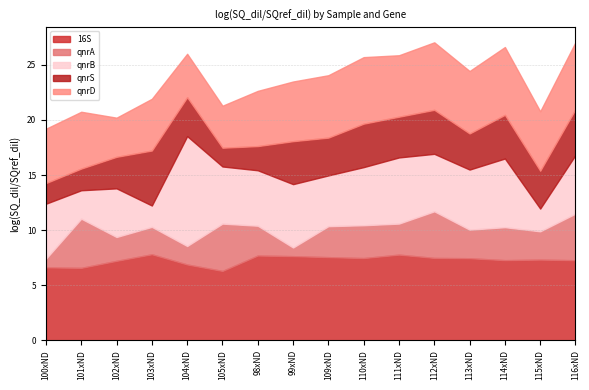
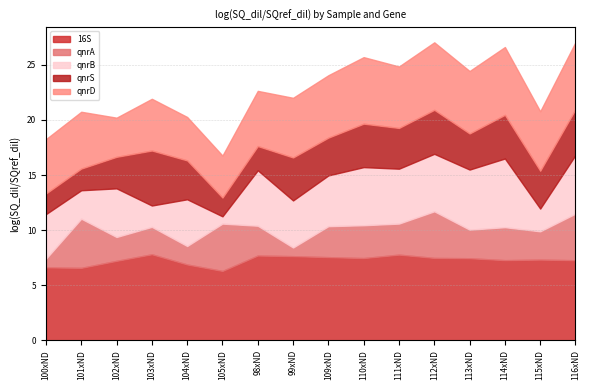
  {
    "qnrB": {
-     "100xND": 5.0,
+     "100xND": 4.0,
      "101xND": 2.6,
      "102xND": 4.4,
      "103xND": 1.9,
-     "104xND": 10.0,
-     "105xND": 5.2,
+     "104xND": 4.2,
+     "105xND": 0.7,
      "98xND": 5.0,
-     "99xND": 5.8,
+     "99xND": 4.3,
      "109xND": 4.6,
      "110xND": 5.3,
-     "111xND": 6.0,
+     "111xND": 5.0,
      "112xND": 5.2,
      "113xND": 5.5,
      "114xND": 6.2,
      "115xND": 2.1,
      "116xND": 5.3
    }
  }
